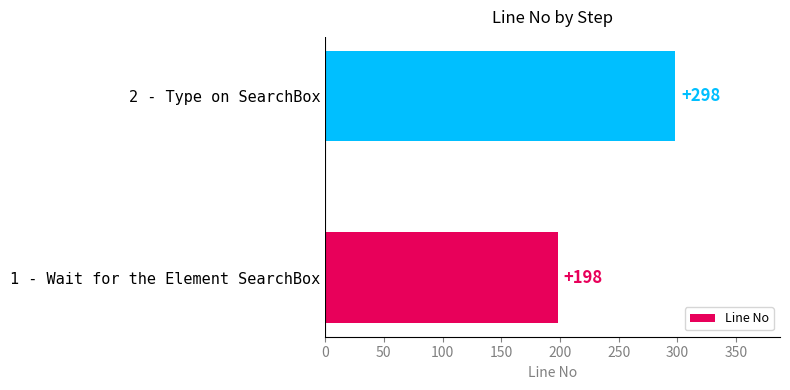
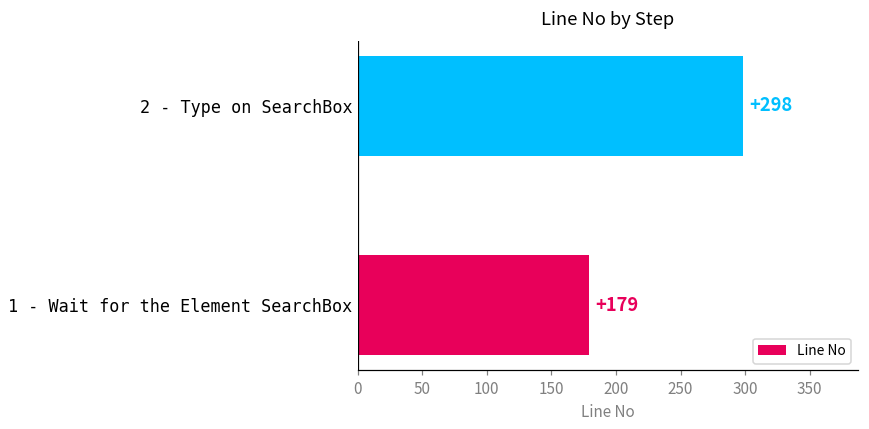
  {
    "2 - Type on SearchBox": "+298",
-   "1 - Wait for the Element SearchBox": "+198"
+   "1 - Wait for the Element SearchBox": "+179"
  }
